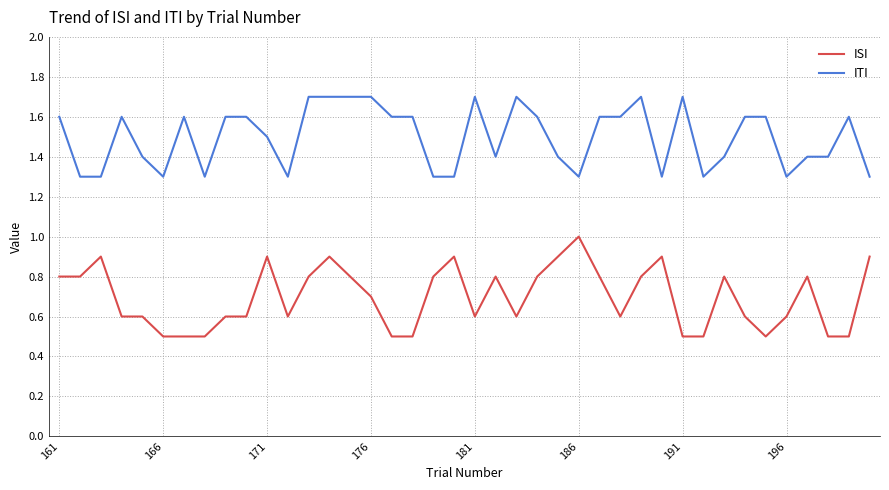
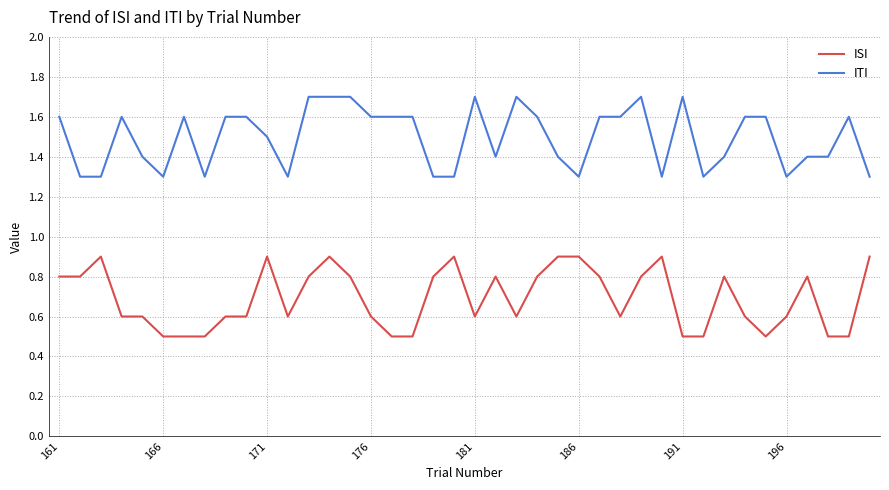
  {
    "ISI": {
      "161": 0.8,
      "166": 0.5,
      "171": 0.9,
-     "176": 0.7,
+     "176": 0.6,
      "181": 0.6,
-     "186": 1.0,
+     "186": 0.9,
      "191": 0.5,
      "196": 0.6
    },
    "ITI": {
      "161": 1.6,
      "166": 1.3,
      "171": 1.5,
-     "176": 1.7,
+     "176": 1.6,
      "181": 1.7,
      "186": 1.3,
      "191": 1.7,
      "196": 1.3
    }
  }
